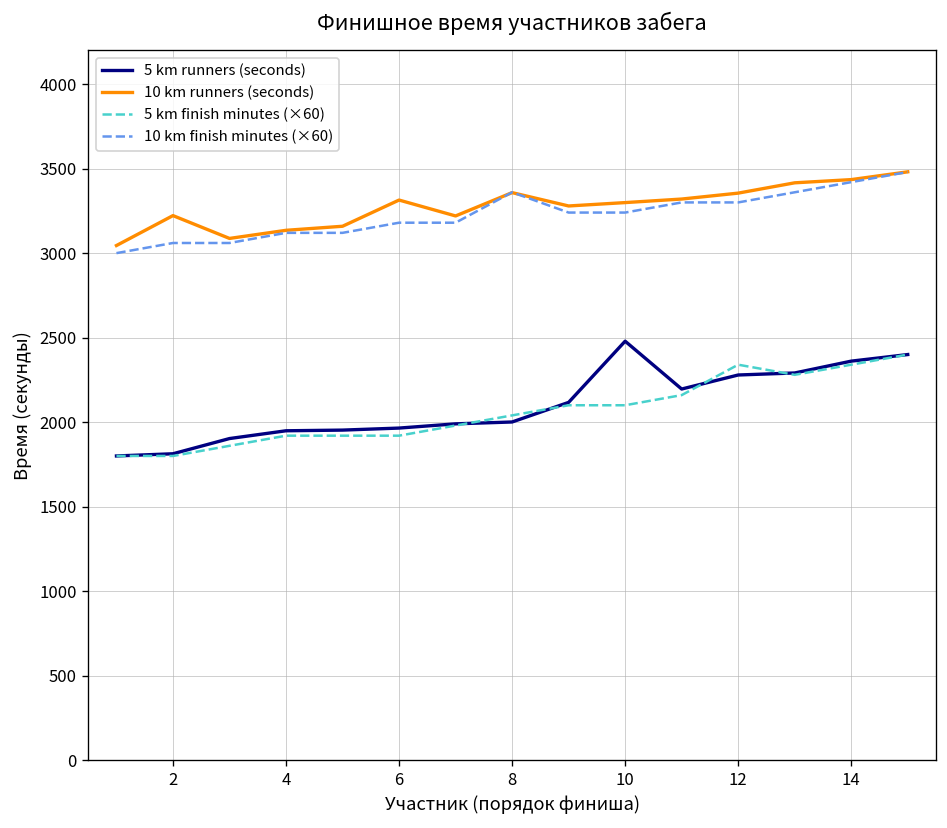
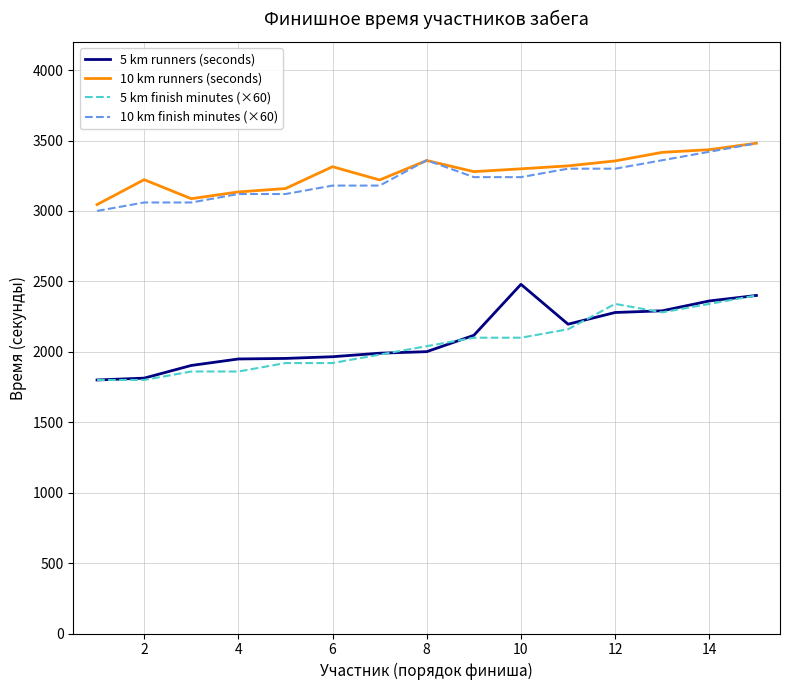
  {
    "5 km runners (seconds)": {
      "4": 1950,
      "6": 1970,
      "8": 2000,
      "10": 2480,
      "12": 2280,
      "14": 2360
    },
    "10 km runners (seconds)": {
      "2": 3220,
      "6": 3310,
      "10": 3300,
      "12": 3360
    },
    "5 km finish minutes (×60)": {
-     "4": 1920,
+     "4": 1860,
      "6": 1920,
      "8": 2040,
      "10": 2100,
      "12": 2340,
      "14": 2340
    },
    "10 km finish minutes (×60)": {
      "2": 3060,
      "6": 3180,
      "10": 3240,
      "12": 3300
    }
  }
